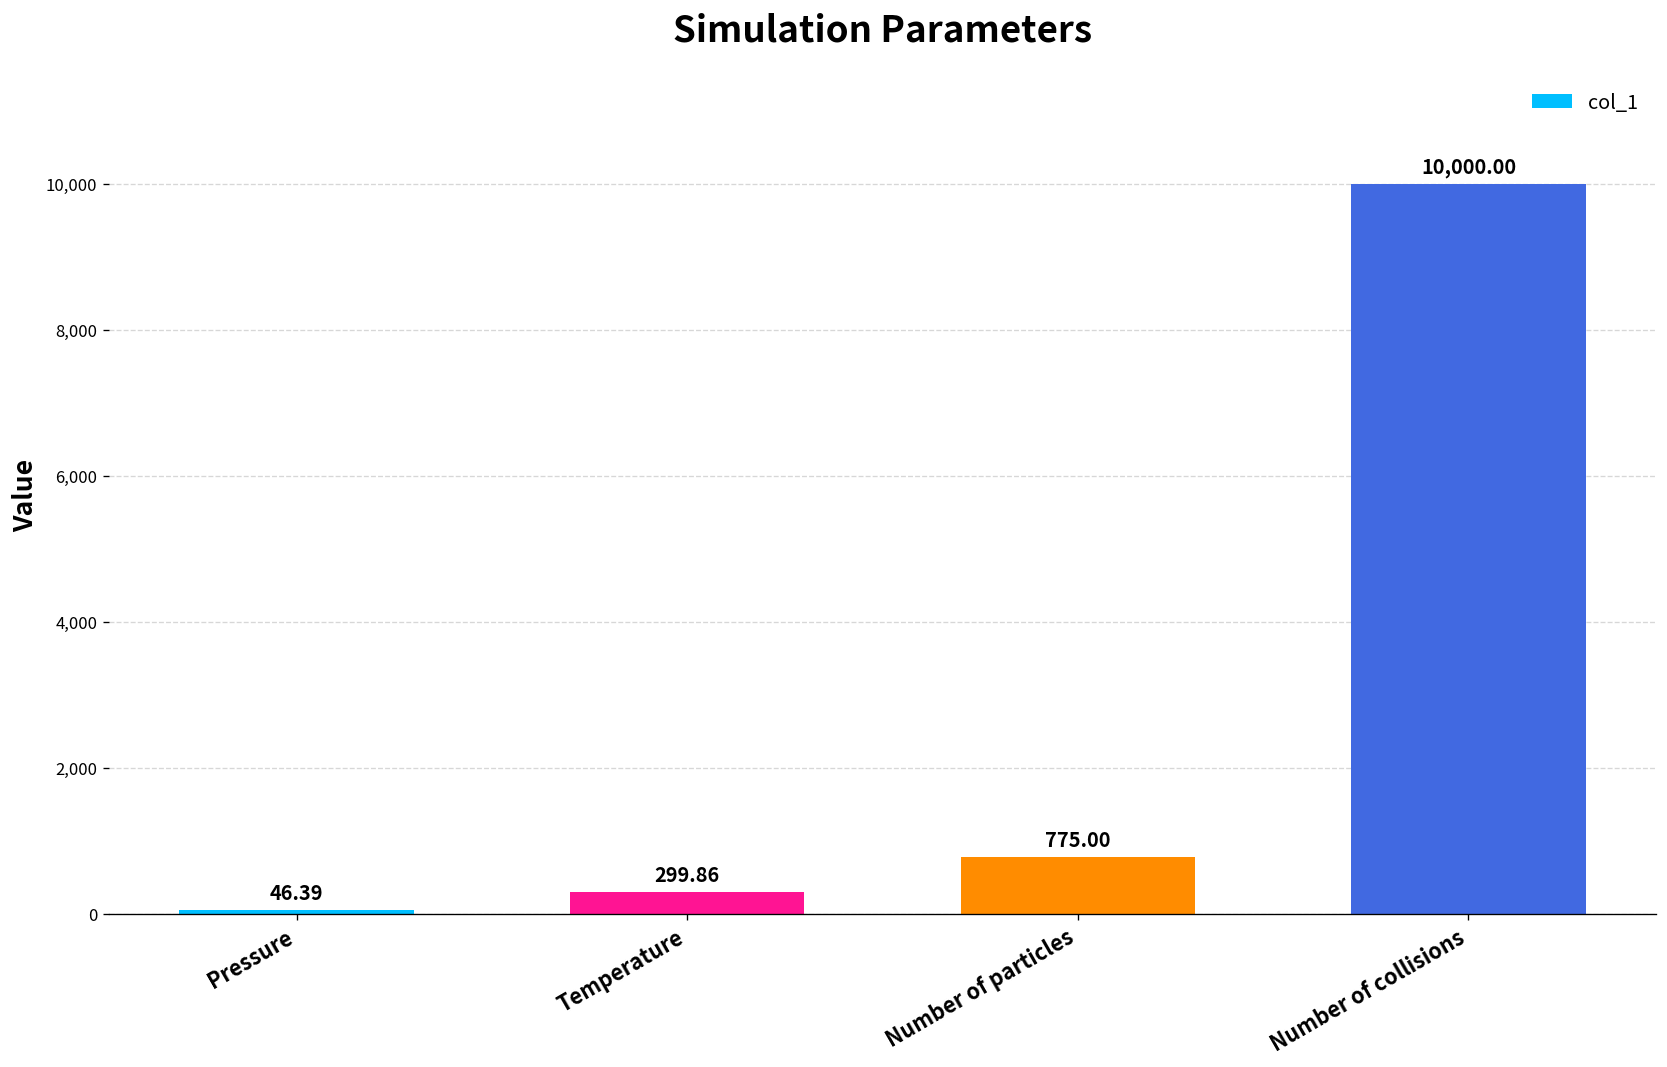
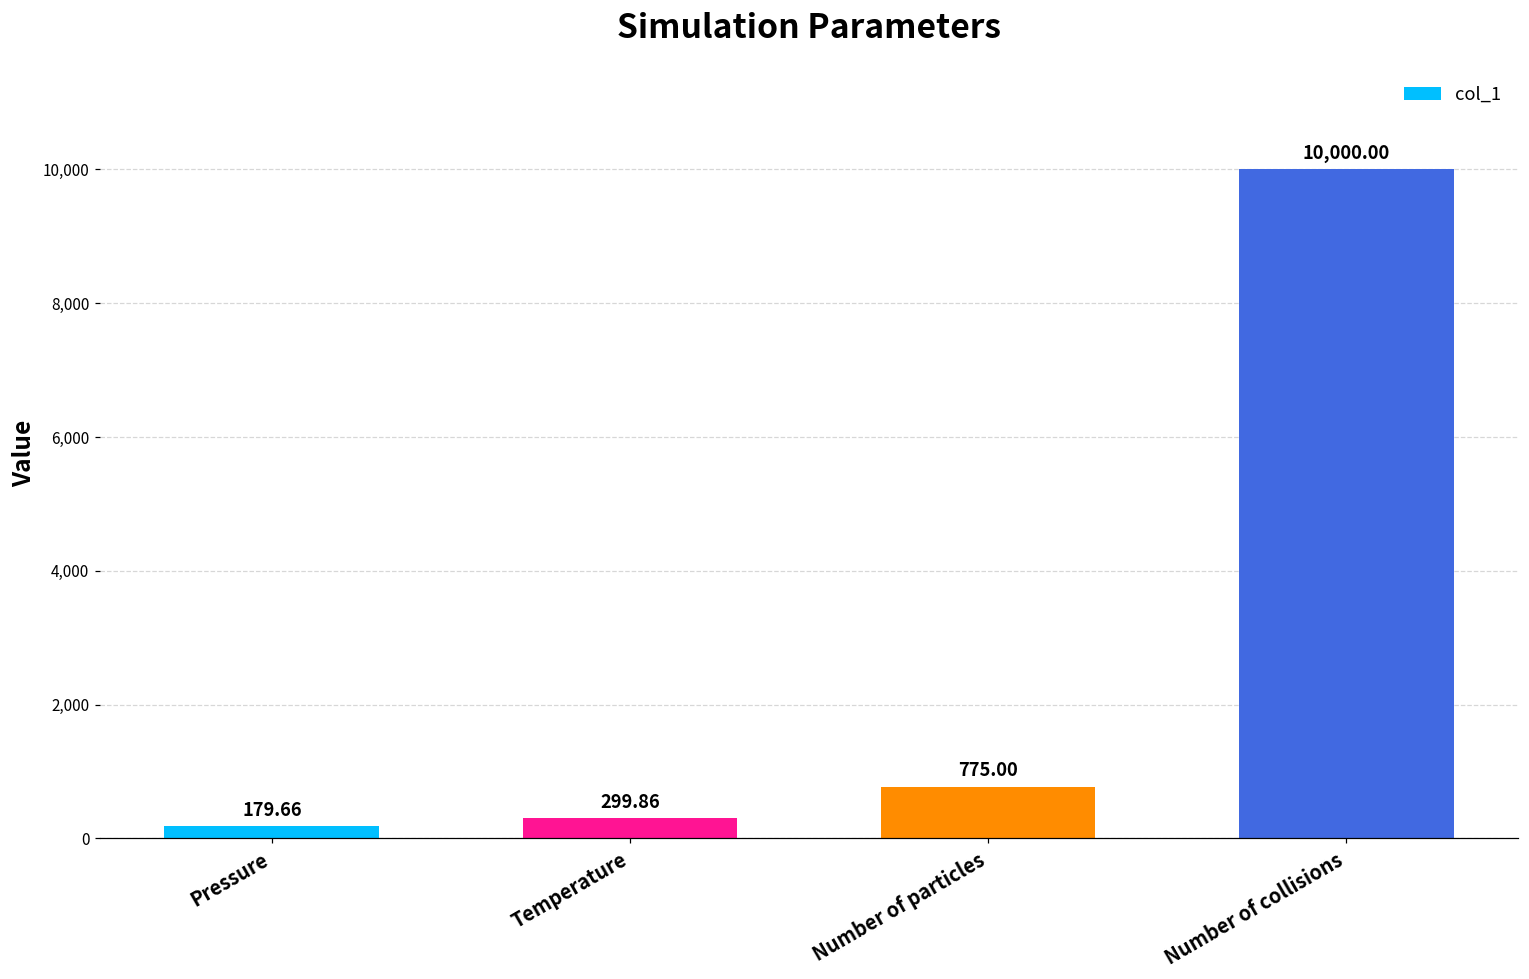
  {
-   "Pressure": "46.39",
+   "Pressure": "179.66",
    "Temperature": "299.86",
    "Number of particles": "775.00",
    "Number of collisions": "10,000.00"
  }
